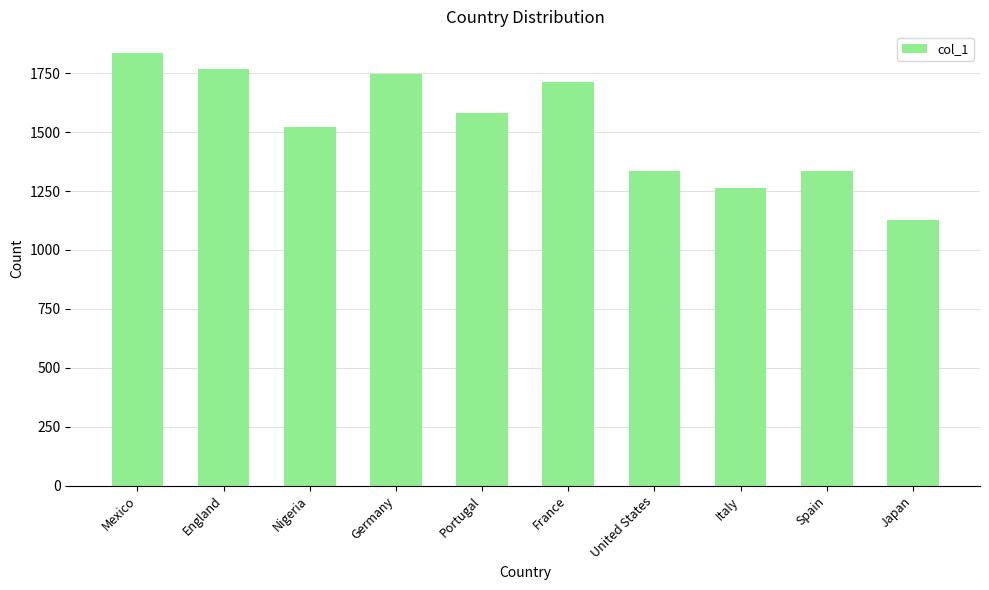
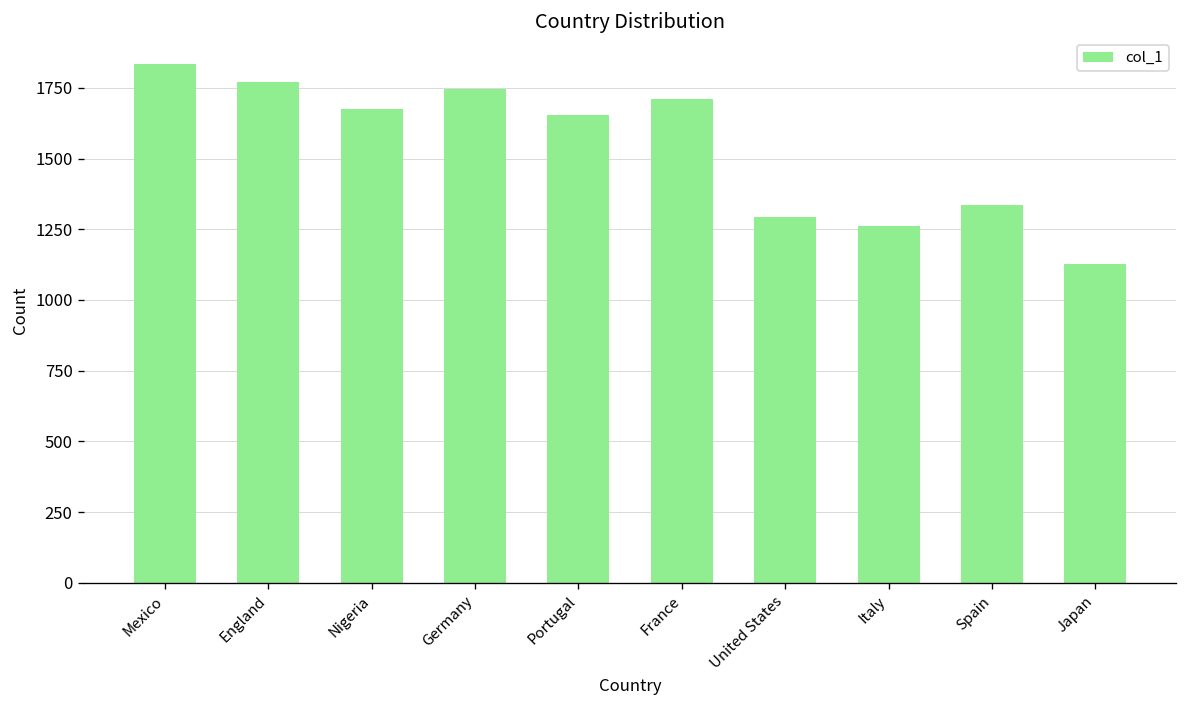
  {
    "Mexico": 1840,
    "England": 1770,
-   "Nigeria": 1520,
+   "Nigeria": 1670,
    "Germany": 1750,
-   "Portugal": 1580,
+   "Portugal": 1650,
    "France": 1710,
-   "United States": 1340,
+   "United States": 1300,
    "Italy": 1260,
    "Spain": 1340,
    "Japan": 1130
  }
